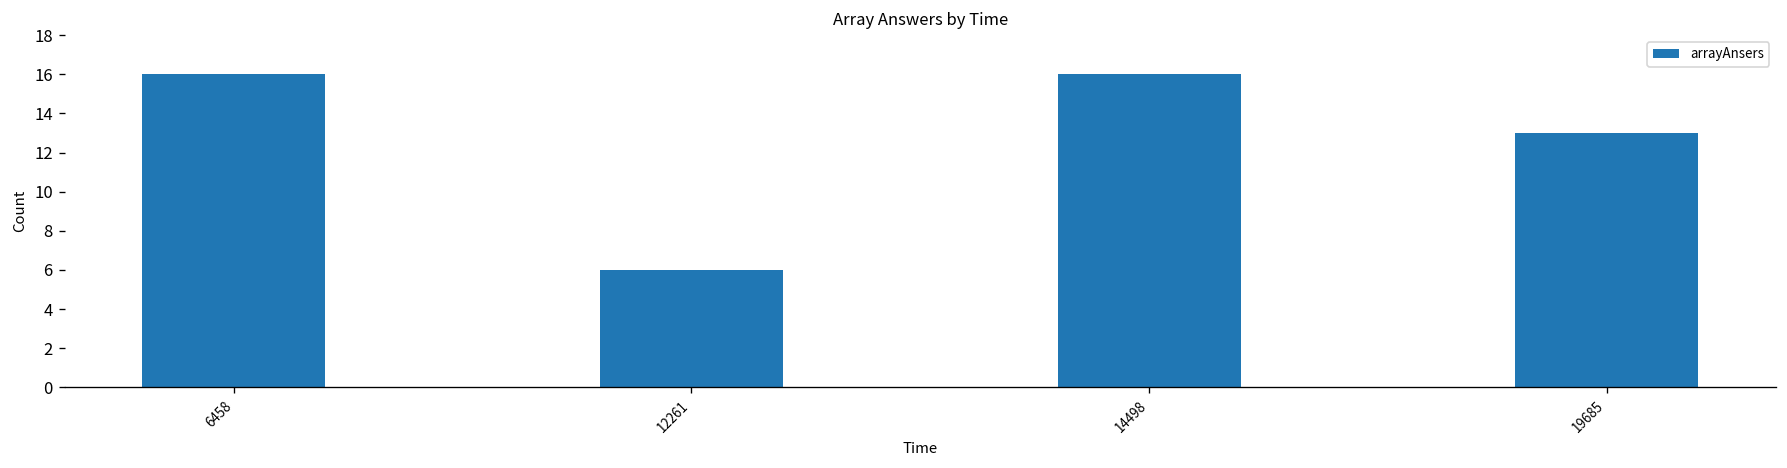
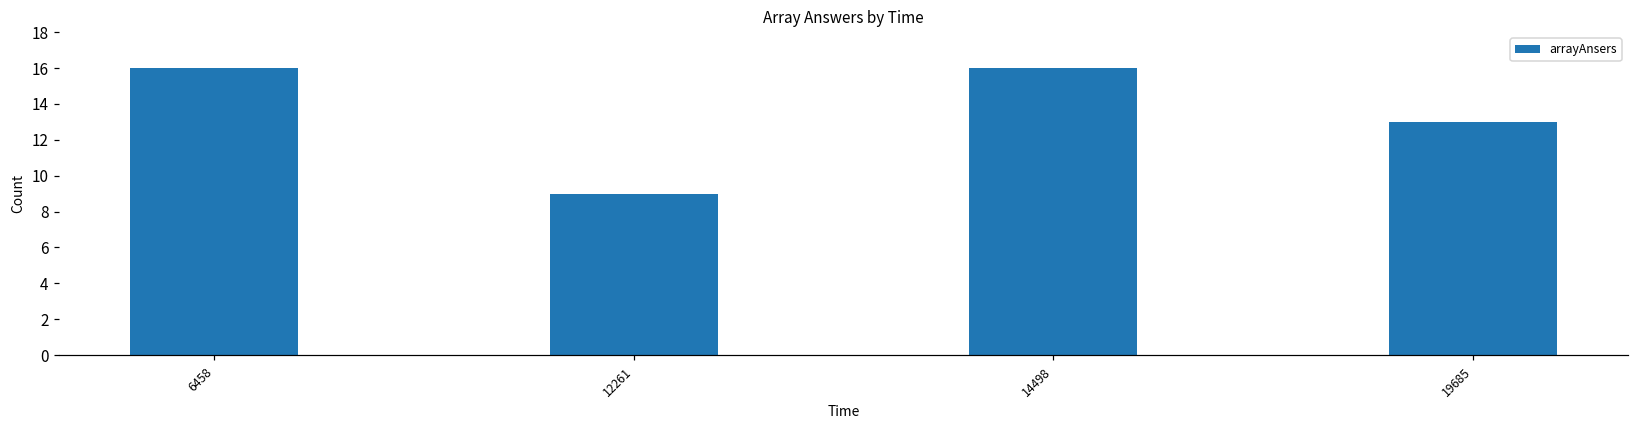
  {
    "6458": 16,
-   "12261": 6,
+   "12261": 9,
    "14498": 16,
    "19685": 13
  }
